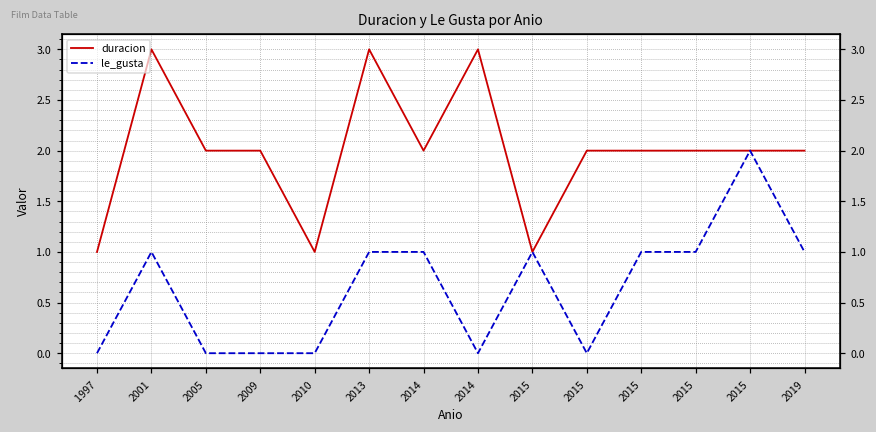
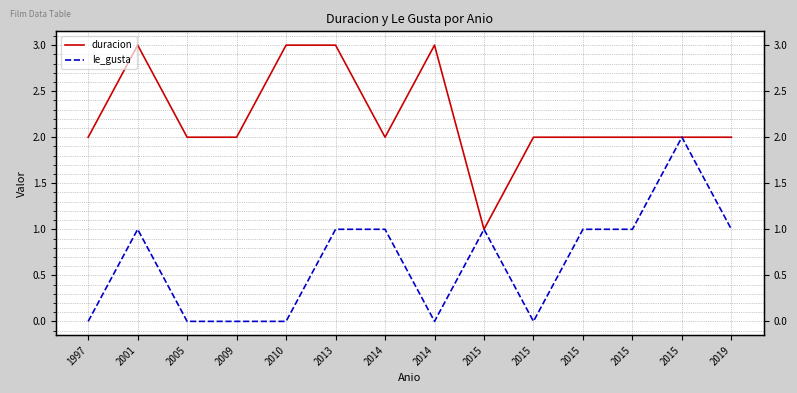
  {
    "duracion": {
-     "1997": 1,
+     "1997": 2,
      "2001": 3,
      "2005": 2,
      "2009": 2,
-     "2010": 1,
+     "2010": 3,
      "2013": 3,
      "2019": 2
    },
    "le_gusta": {
      "1997": 0,
      "2001": 1,
      "2005": 0,
      "2009": 0,
      "2010": 0,
      "2013": 1,
      "2019": 1
    }
  }
